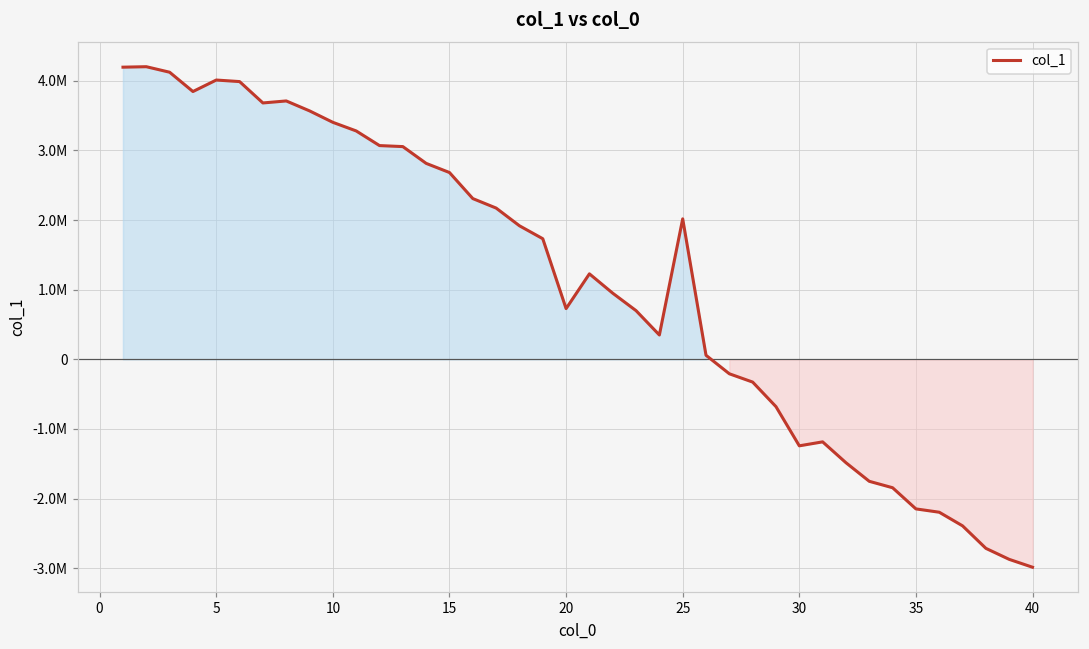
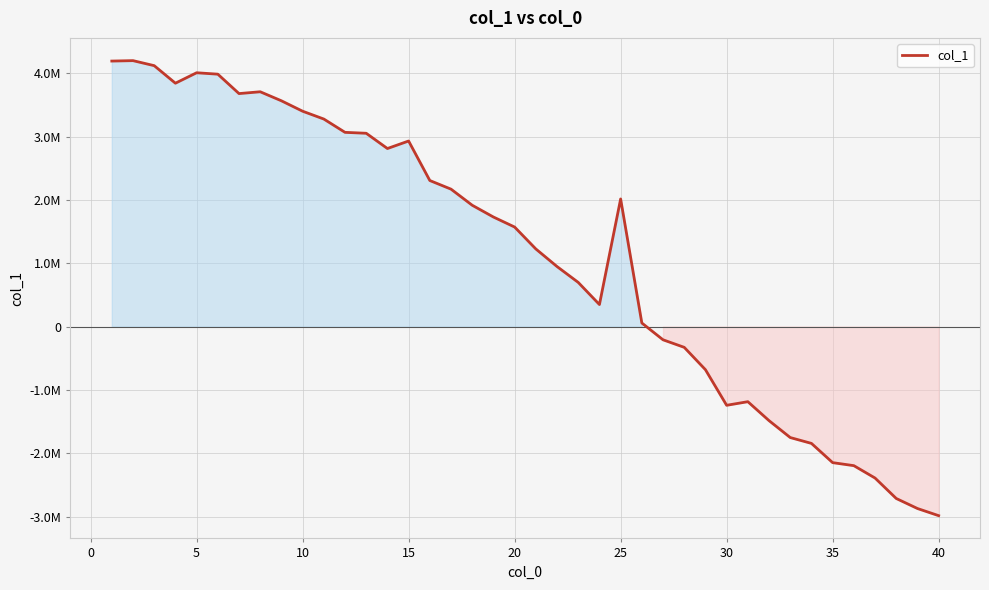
  {
    "col_1": {
-     "15": 2700000,
-     "20": 700000,
+     "15": 2900000,
+     "20": 1600000,
      "30": -1200000,
      "35": -2100000,
      "40": -3000000
    }
  }
